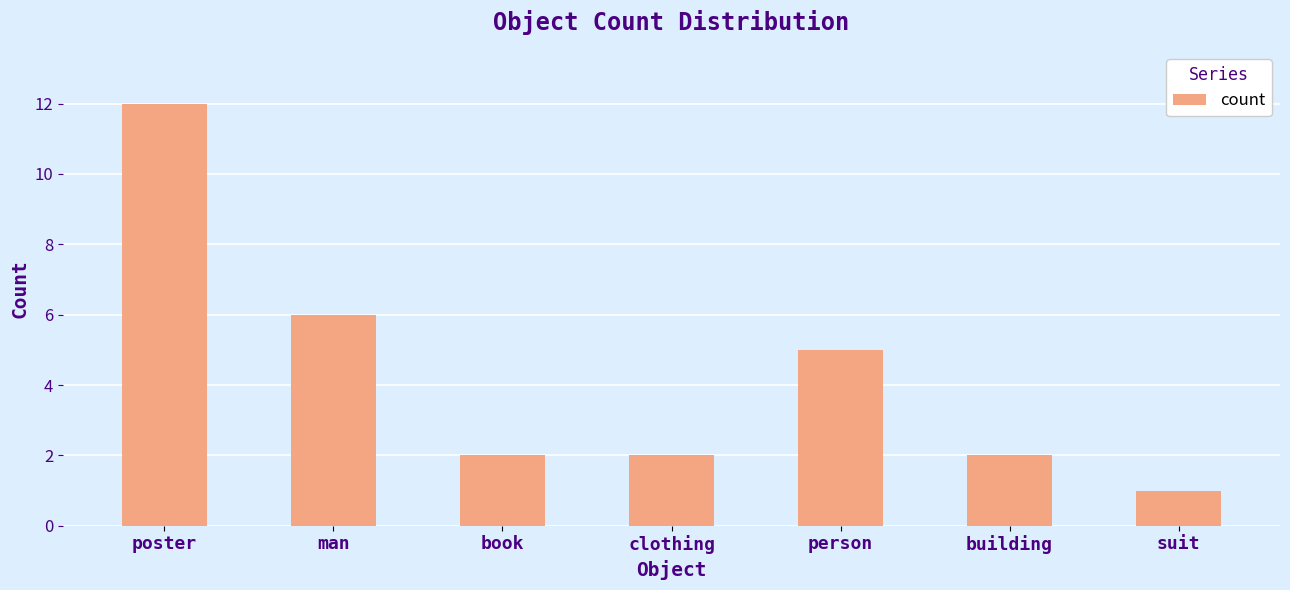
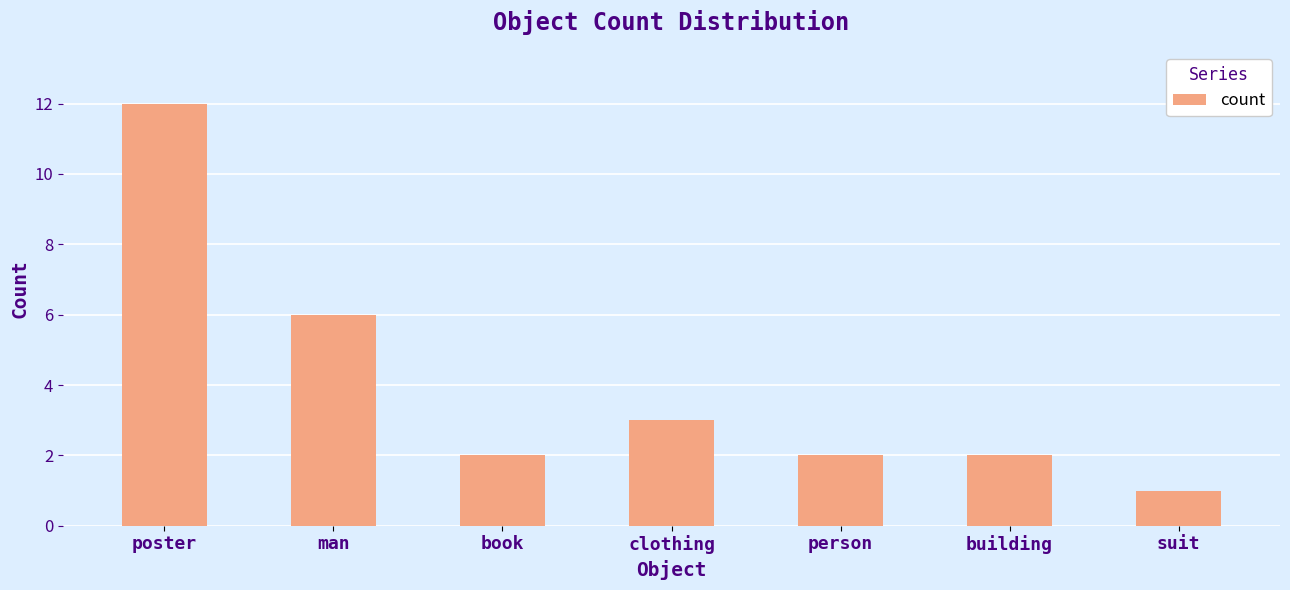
  {
    "poster": 12,
    "man": 6,
    "book": 2,
-   "clothing": 2,
-   "person": 5,
+   "clothing": 3,
+   "person": 2,
    "building": 2,
    "suit": 1
  }
